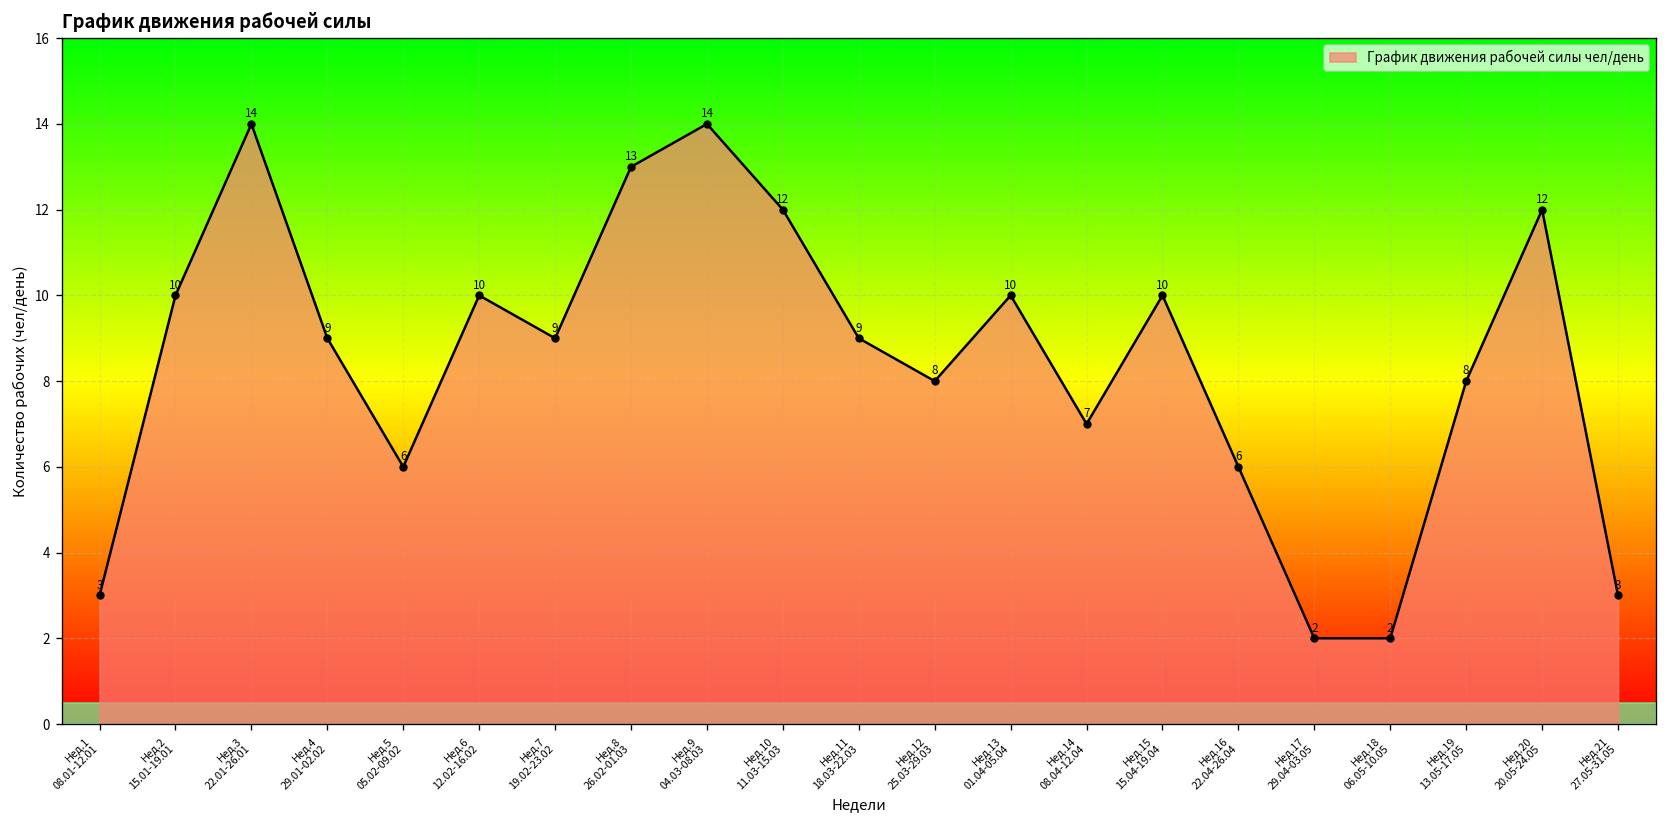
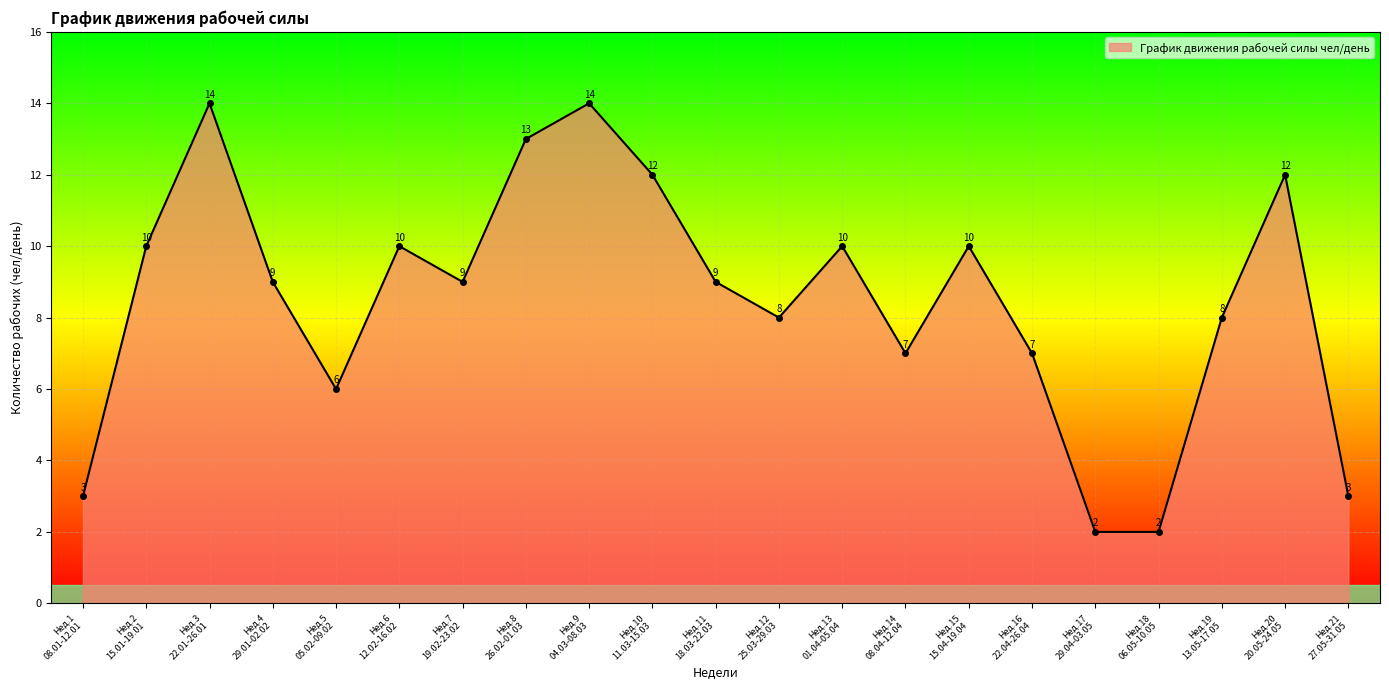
  {
    "Нед.1 08.01-12.01": 3,
    "Нед.2 15.01-19.01": 10,
    "Нед.3 22.01-26.01": 14,
    "Нед.4 29.01-02.02": 9,
    "Нед.5 05.02-09.02": 6,
    "Нед.6 12.02-16.02": 10,
    "Нед.7 19.02-23.02": 9,
    "Нед.8 26.02-01.03": 13,
    "Нед.9 04.03-08.03": 14,
    "Нед.10 11.03-15.03": 12,
    "Нед.11 18.03-22.03": 9,
    "Нед.12 25.03-29.03": 8,
    "Нед.13 01.04-05.04": 10,
    "Нед.14 08.04-12.04": 7,
    "Нед.15 15.04-19.04": 10,
-   "Нед.16 22.04-26.04": 6,
+   "Нед.16 22.04-26.04": 7,
    "Нед.17 29.04-03.05": 2,
    "Нед.18 06.05-10.05": 2,
    "Нед.19 13.05-17.05": 8,
    "Нед.20 20.05-24.05": 12,
    "Нед.21 27.05-31.05": 3
  }
